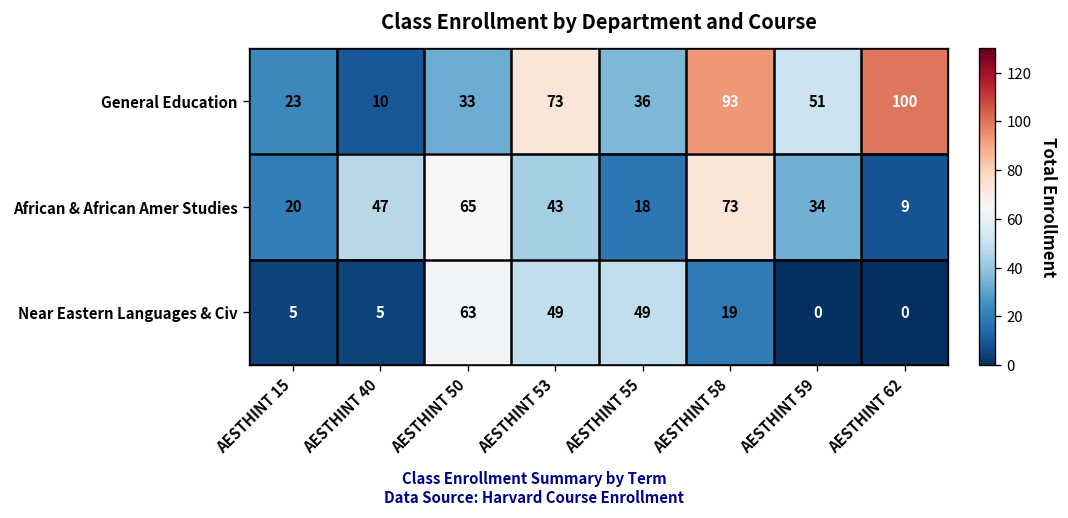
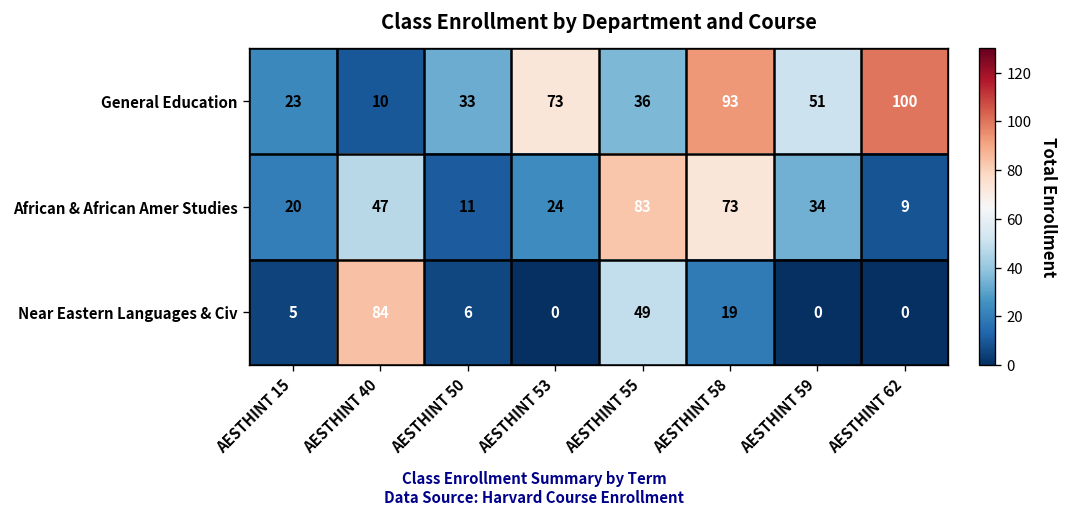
  {
    "General Education": {
      "AESTHINT 15": 23,
      "AESTHINT 40": 10,
      "AESTHINT 50": 33,
      "AESTHINT 53": 73,
      "AESTHINT 55": 36,
      "AESTHINT 58": 93,
      "AESTHINT 59": 51,
      "AESTHINT 62": 100
    },
    "African & African Amer Studies": {
      "AESTHINT 15": 20,
      "AESTHINT 40": 47,
-     "AESTHINT 50": 65,
-     "AESTHINT 53": 43,
-     "AESTHINT 55": 18,
+     "AESTHINT 50": 11,
+     "AESTHINT 53": 24,
+     "AESTHINT 55": 83,
      "AESTHINT 58": 73,
      "AESTHINT 59": 34,
      "AESTHINT 62": 9
    },
    "Near Eastern Languages & Civ": {
      "AESTHINT 15": 5,
-     "AESTHINT 40": 5,
-     "AESTHINT 50": 63,
-     "AESTHINT 53": 49,
+     "AESTHINT 40": 84,
+     "AESTHINT 50": 6,
+     "AESTHINT 53": 0,
      "AESTHINT 55": 49,
      "AESTHINT 58": 19,
      "AESTHINT 59": 0,
      "AESTHINT 62": 0
    }
  }
